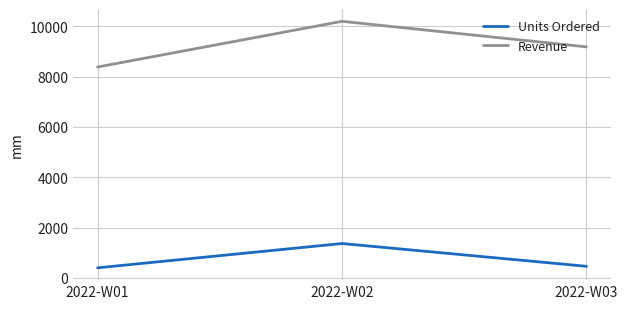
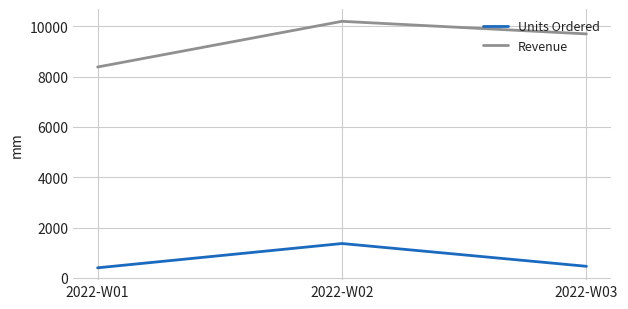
  {
    "Units Ordered": {
      "2022-W01": 400,
      "2022-W02": 1400,
      "2022-W03": 500
    },
    "Revenue": {
      "2022-W01": 8400,
      "2022-W02": 10200,
-     "2022-W03": 9200
+     "2022-W03": 9700
    }
  }
